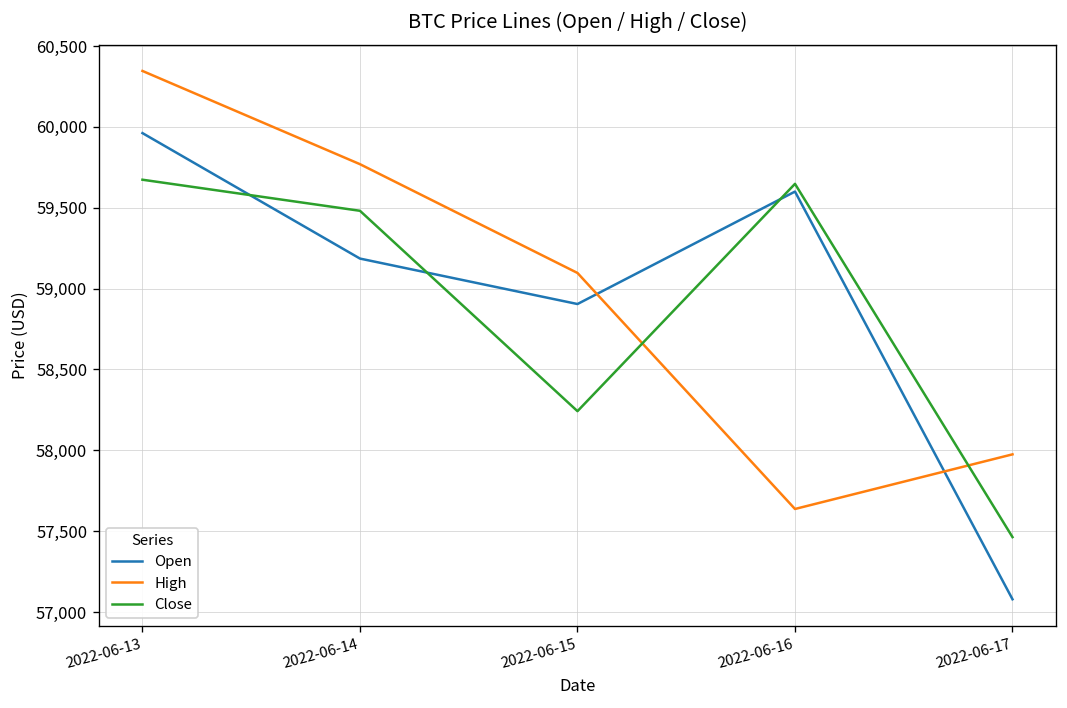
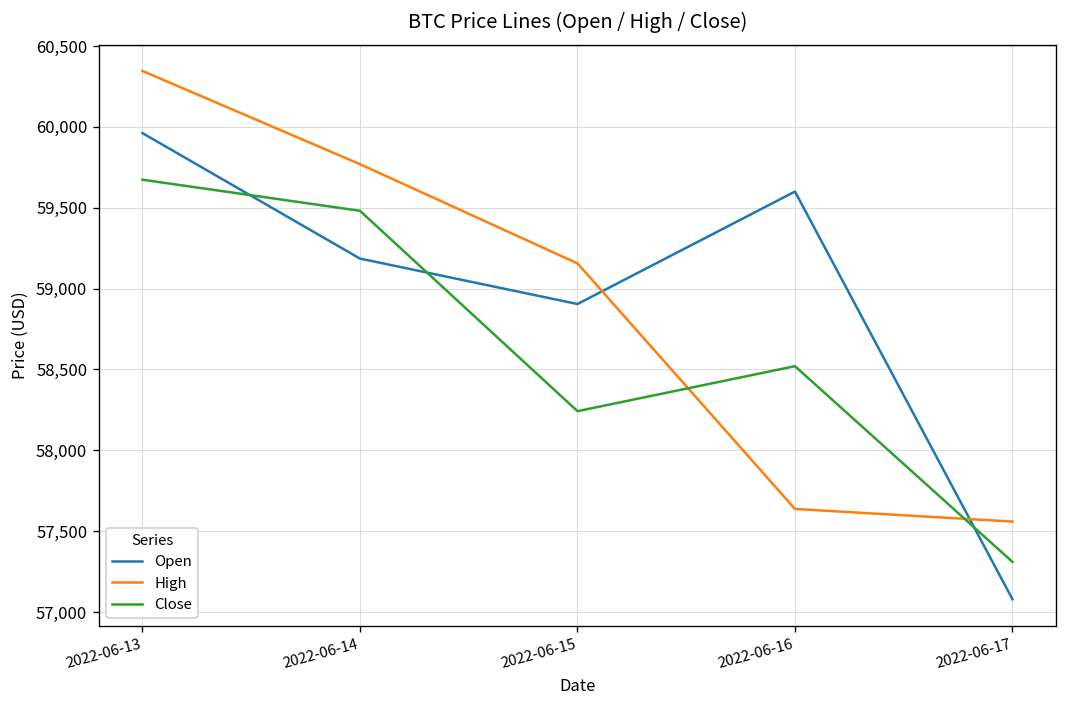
  {
    "Open": {
      "2022-06-13": "59,960",
      "2022-06-14": "59,190",
      "2022-06-15": "58,900",
      "2022-06-16": "59,600",
      "2022-06-17": "57,080"
    },
    "High": {
      "2022-06-13": "60,350",
      "2022-06-14": "59,770",
-     "2022-06-15": "59,100",
+     "2022-06-15": "59,160",
      "2022-06-16": "57,640",
-     "2022-06-17": "57,970"
+     "2022-06-17": "57,560"
    },
    "Close": {
      "2022-06-13": "59,670",
      "2022-06-14": "59,480",
      "2022-06-15": "58,240",
-     "2022-06-16": "59,650",
-     "2022-06-17": "57,460"
+     "2022-06-16": "58,520",
+     "2022-06-17": "57,310"
    }
  }
